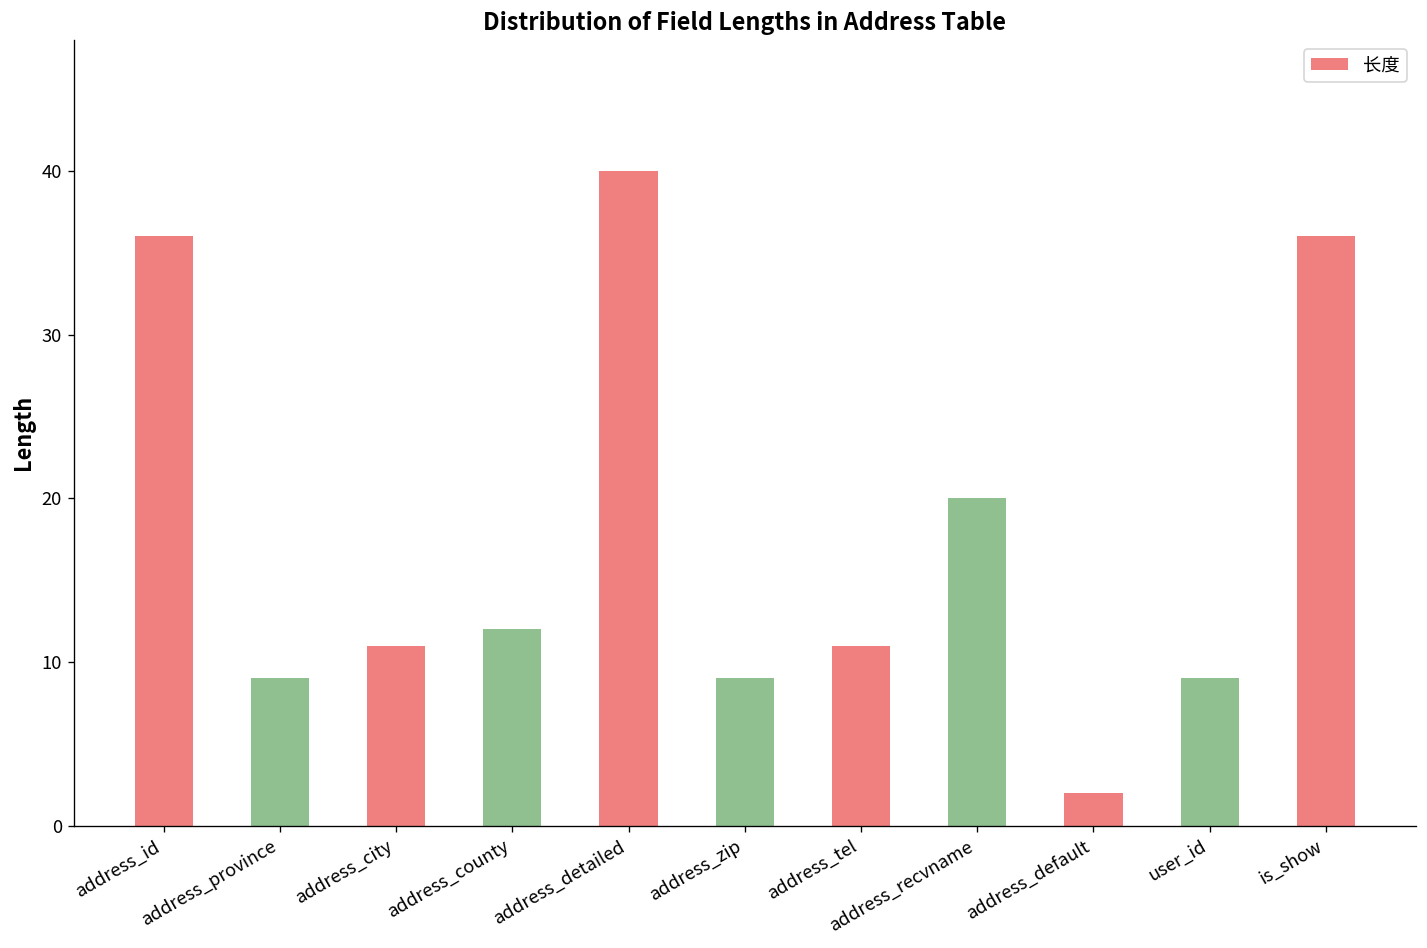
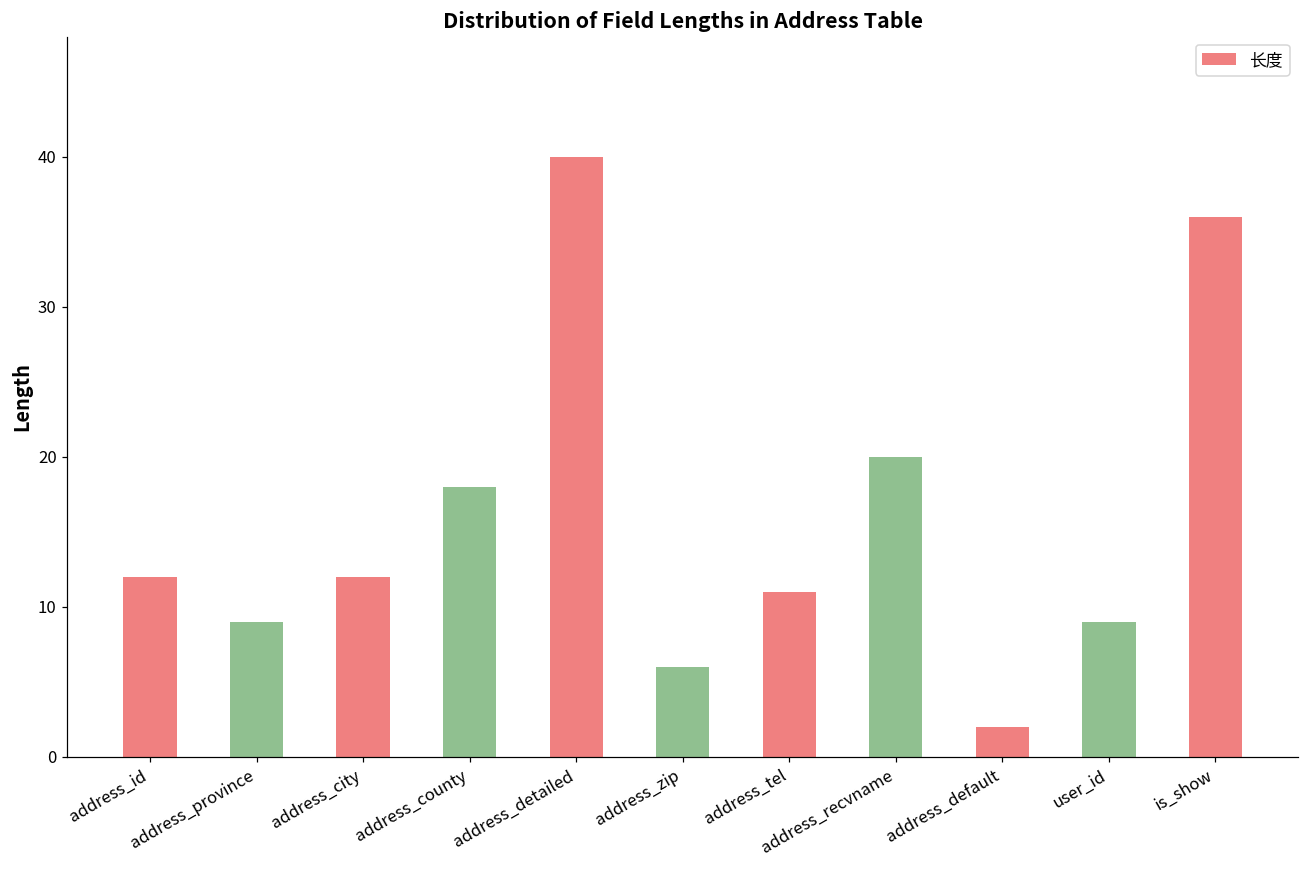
  {
-   "address_id": 36,
+   "address_id": 12,
    "address_province": 9,
-   "address_city": 11,
-   "address_county": 12,
+   "address_city": 12,
+   "address_county": 18,
    "address_detailed": 40,
-   "address_zip": 9,
+   "address_zip": 6,
    "address_tel": 11,
    "address_recvname": 20,
    "address_default": 2,
    "user_id": 9,
    "is_show": 36
  }
